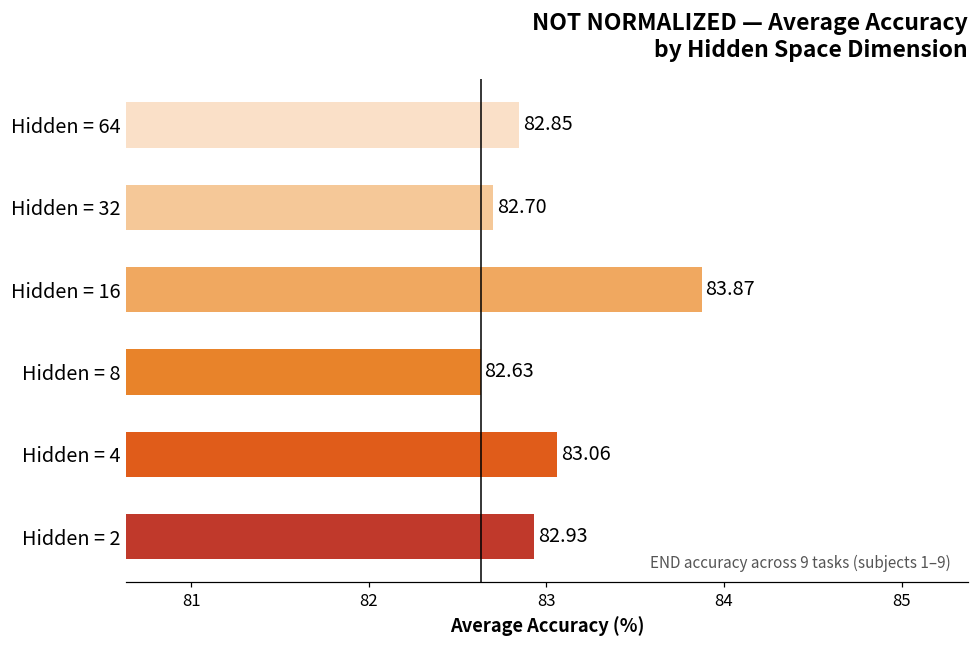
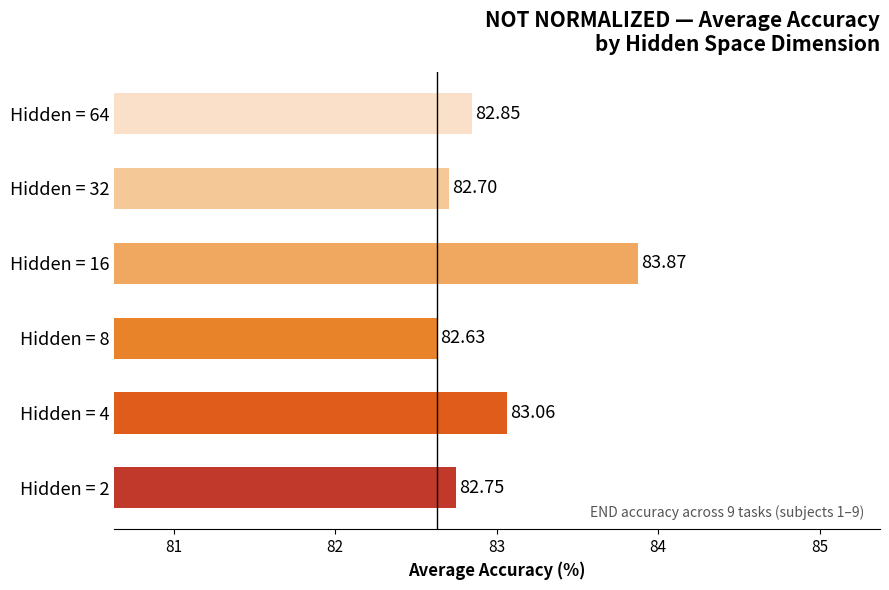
  {
    "Hidden = 64": 82.85,
    "Hidden = 32": 82.70,
    "Hidden = 16": 83.87,
    "Hidden = 8": 82.63,
    "Hidden = 4": 83.06,
-   "Hidden = 2": 82.93
+   "Hidden = 2": 82.75
  }
